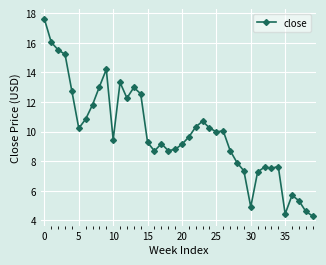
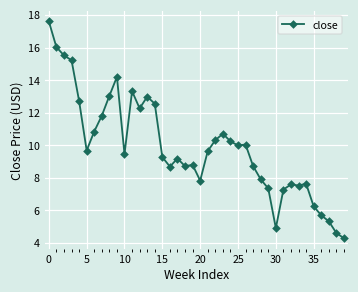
  {
    "0": 17.6,
-   "5": 10.2,
+   "5": 9.7,
    "10": 9.5,
    "15": 9.3,
-   "20": 9.1,
+   "20": 7.8,
    "25": 10.0,
    "30": 4.9,
-   "35": 4.4
+   "35": 6.2
  }
